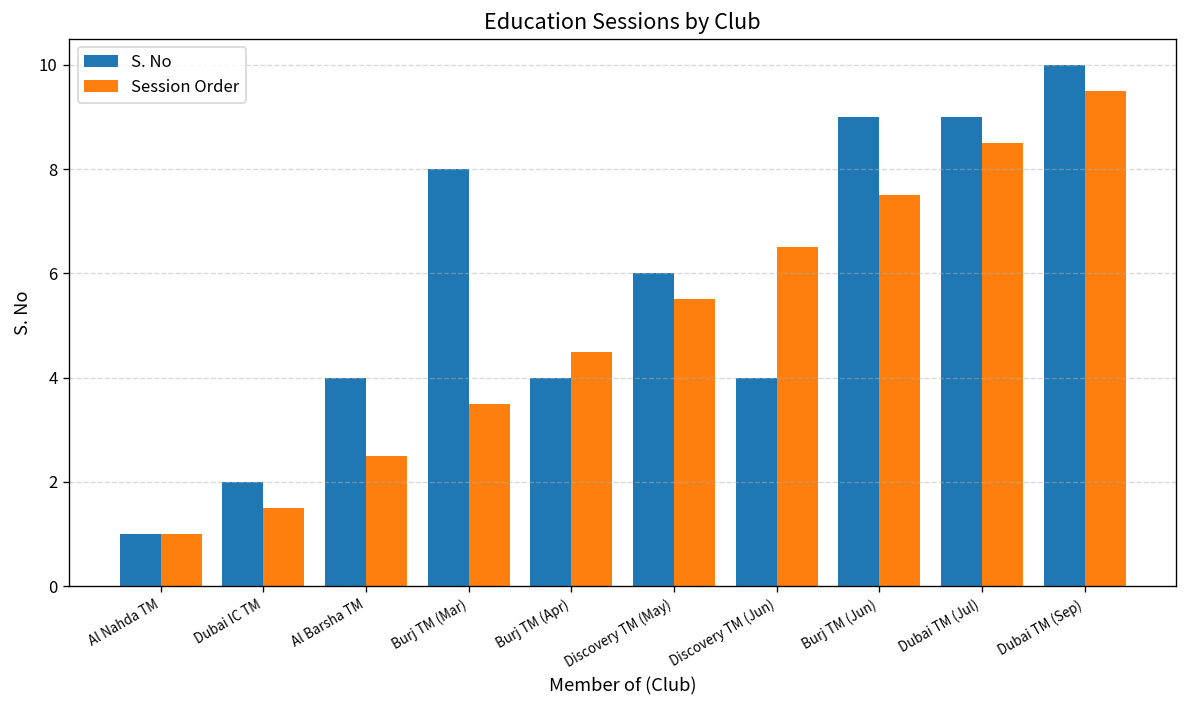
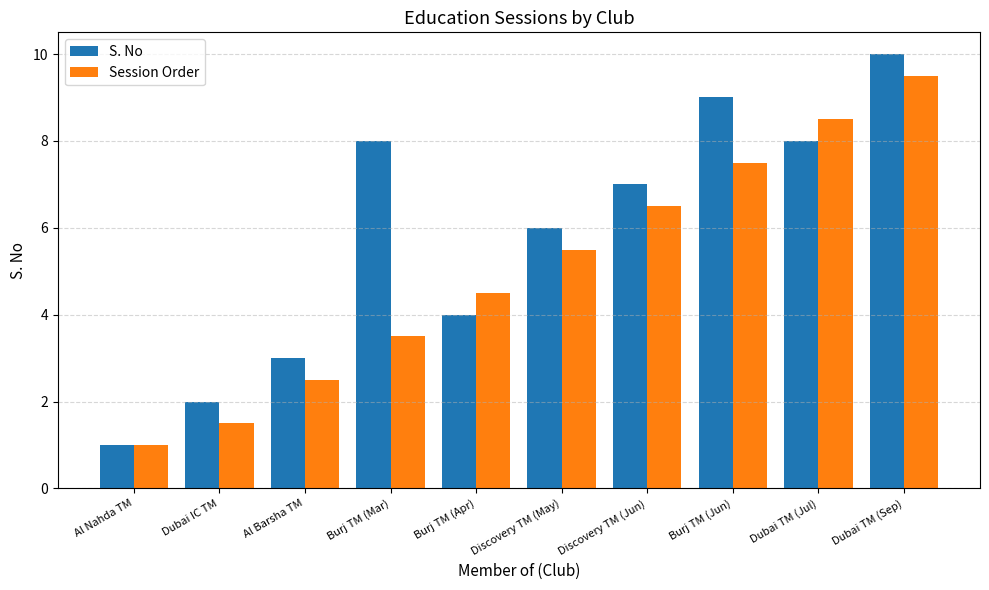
  {
    "S. No": {
      "Al Nahda TM": 1,
      "Dubai IC TM": 2,
-     "Al Barsha TM": 4,
+     "Al Barsha TM": 3,
      "Burj TM (Mar)": 8,
      "Burj TM (Apr)": 4,
      "Discovery TM (May)": 6,
-     "Discovery TM (Jun)": 4,
+     "Discovery TM (Jun)": 7,
      "Burj TM (Jun)": 9,
-     "Dubai TM (Jul)": 9,
+     "Dubai TM (Jul)": 8,
      "Dubai TM (Sep)": 10
    },
    "Session Order": {
      "Al Nahda TM": 1,
      "Dubai IC TM": 1.5,
      "Al Barsha TM": 2.5,
      "Burj TM (Mar)": 3.5,
      "Burj TM (Apr)": 4.5,
      "Discovery TM (May)": 5.5,
      "Discovery TM (Jun)": 6.5,
      "Burj TM (Jun)": 7.5,
      "Dubai TM (Jul)": 8.5,
      "Dubai TM (Sep)": 9.5
    }
  }
